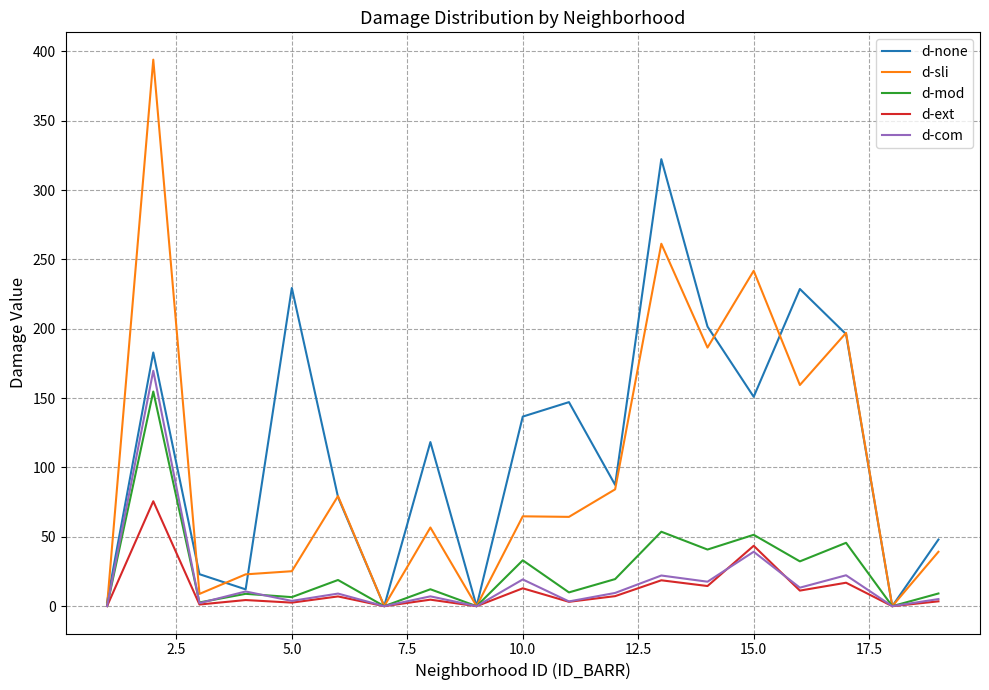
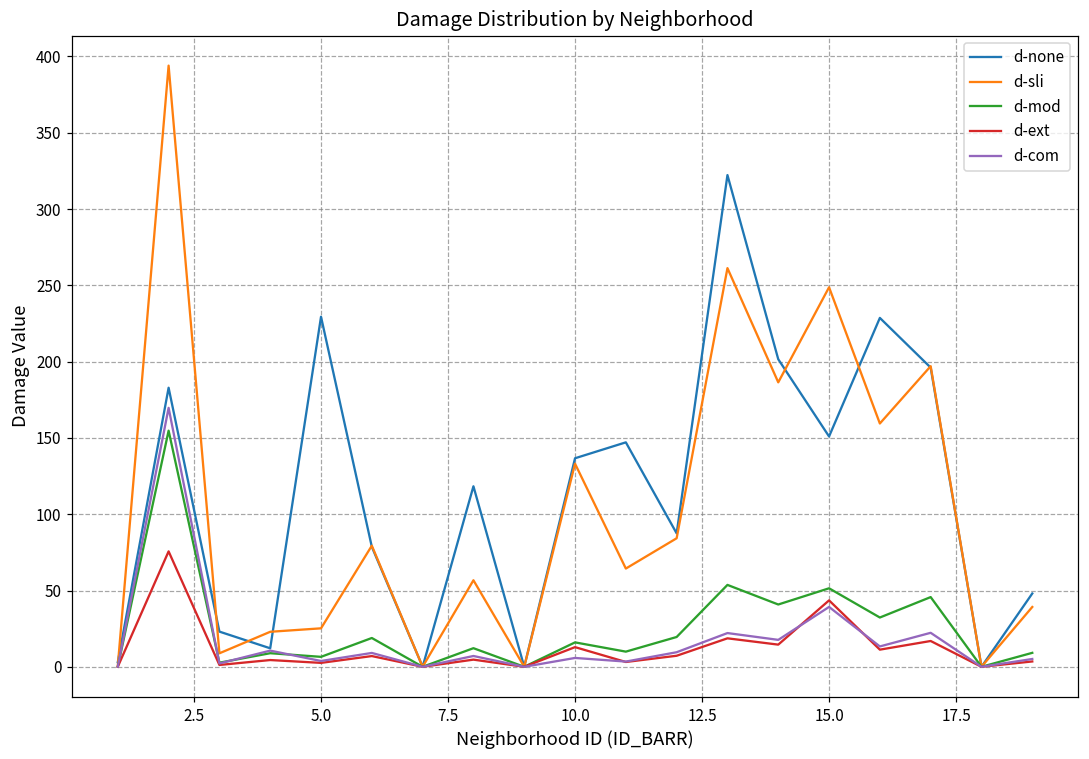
  {
    "d-none": {
      "5.0": 229,
      "10.0": 137,
      "15.0": 151
    },
    "d-sli": {
      "5.0": 25,
-     "10.0": 65,
-     "15.0": 242
+     "10.0": 133,
+     "15.0": 249
    },
    "d-mod": {
      "5.0": 7,
-     "10.0": 33,
+     "10.0": 16,
      "15.0": 51
    },
    "d-ext": {
      "10.0": 13,
      "15.0": 44
    },
    "d-com": {
-     "10.0": 19,
+     "10.0": 6,
      "15.0": 39
    }
  }
